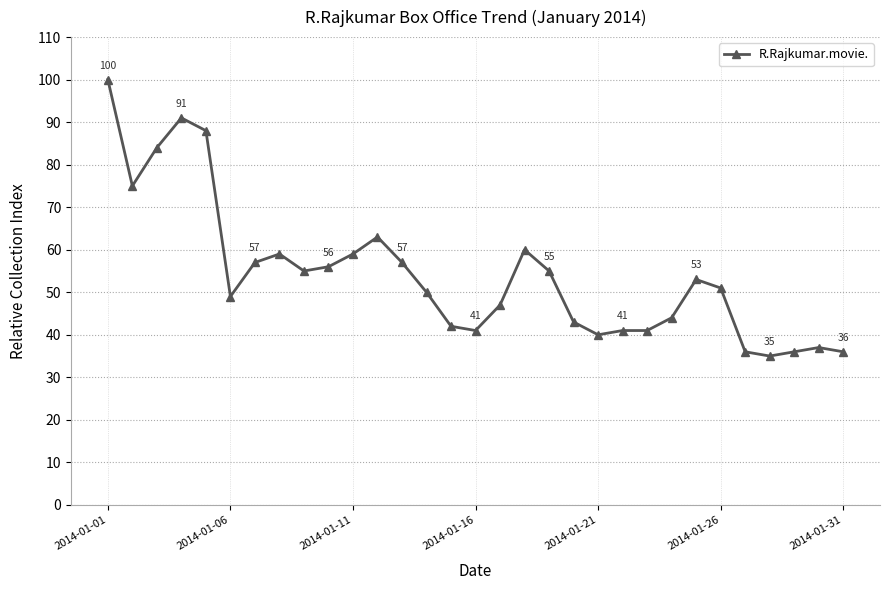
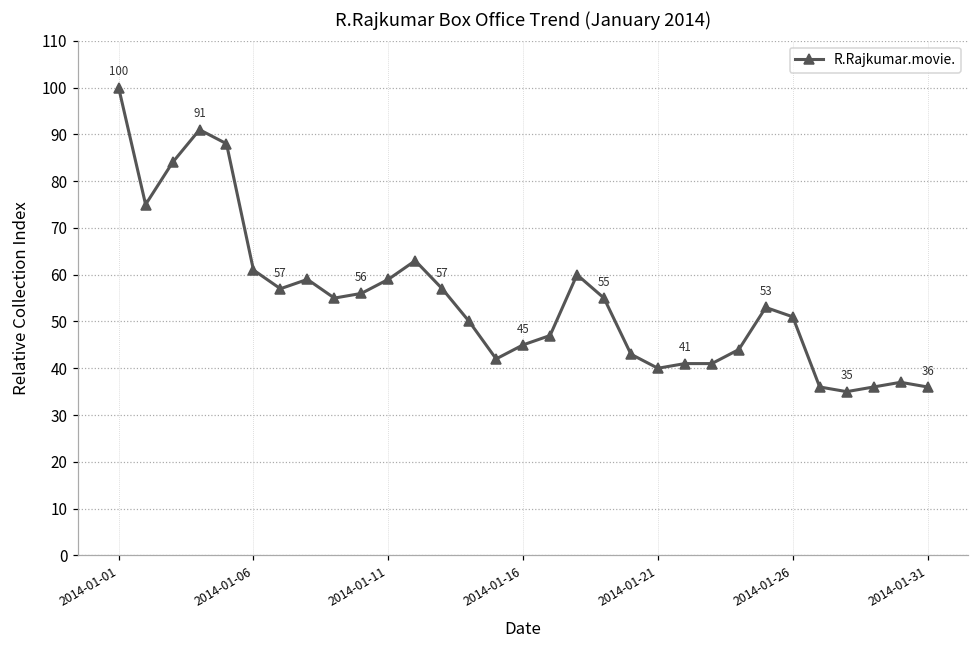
  {
    "2014-01-01": 100,
-   "2014-01-06": 49,
-   "2014-01-16": 41,
+   "2014-01-06": 61,
+   "2014-01-16": 45,
    "2014-01-31": 36
  }
